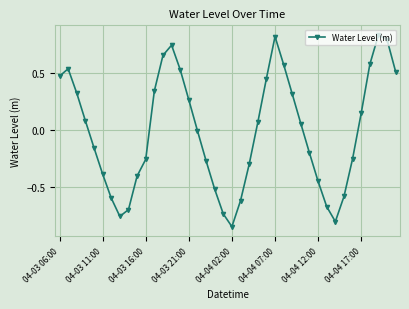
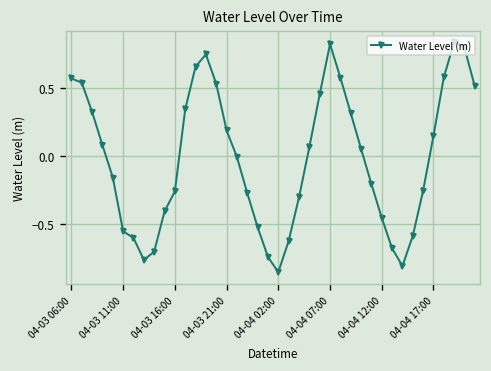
  {
-   "04-03 06:00": 0.47,
-   "04-03 11:00": -0.39,
+   "04-03 06:00": 0.57,
+   "04-03 11:00": -0.55,
    "04-03 16:00": -0.26,
-   "04-03 21:00": 0.26,
+   "04-03 21:00": 0.19,
    "04-04 02:00": -0.85,
    "04-04 07:00": 0.82,
    "04-04 12:00": -0.45,
    "04-04 17:00": 0.15
  }
